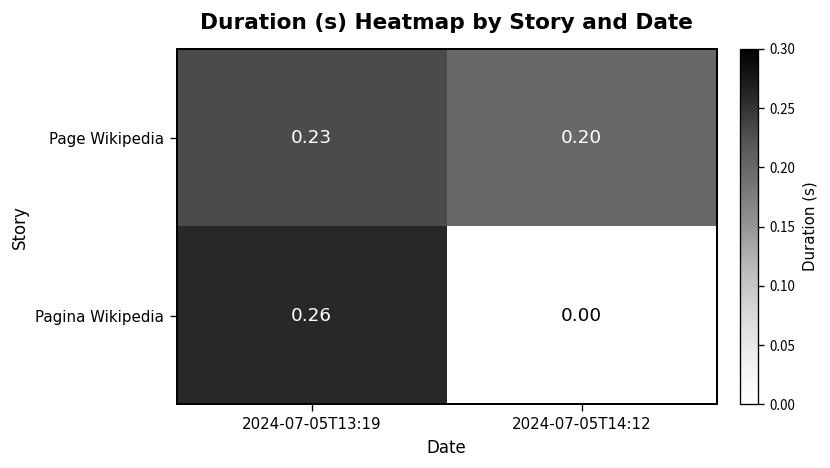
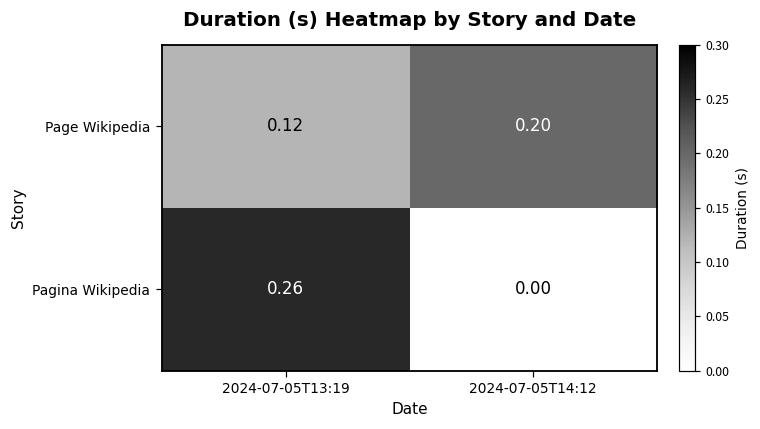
  {
    "Page Wikipedia": {
-     "2024-07-05T13:19": 0.23,
+     "2024-07-05T13:19": 0.12,
      "2024-07-05T14:12": 0.20
    },
    "Pagina Wikipedia": {
      "2024-07-05T13:19": 0.26,
      "2024-07-05T14:12": 0.00
    }
  }
